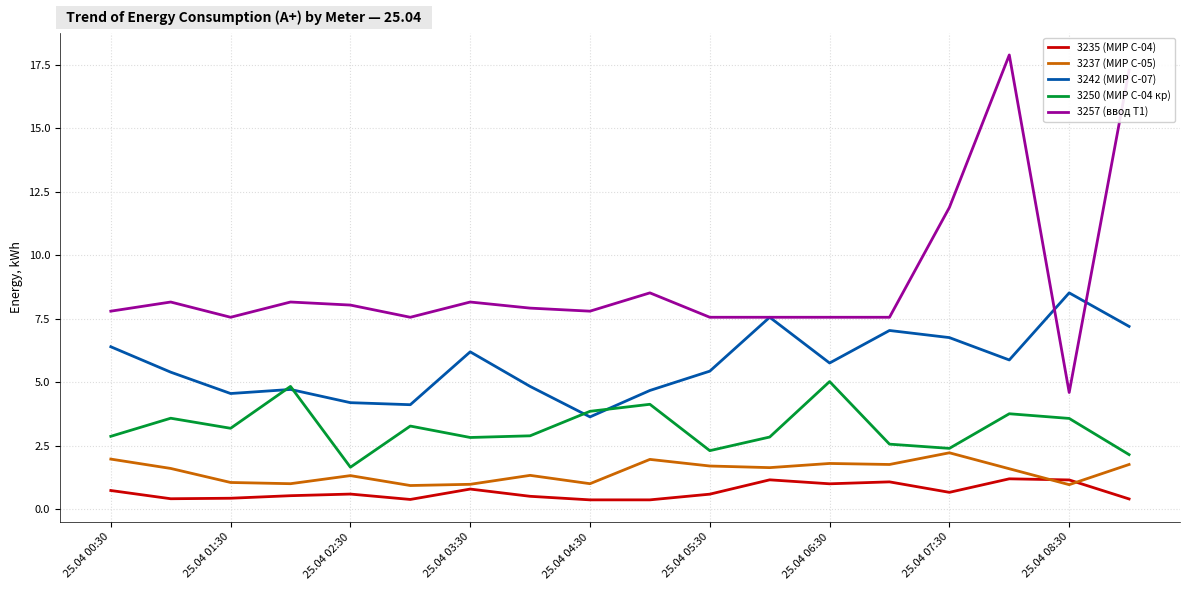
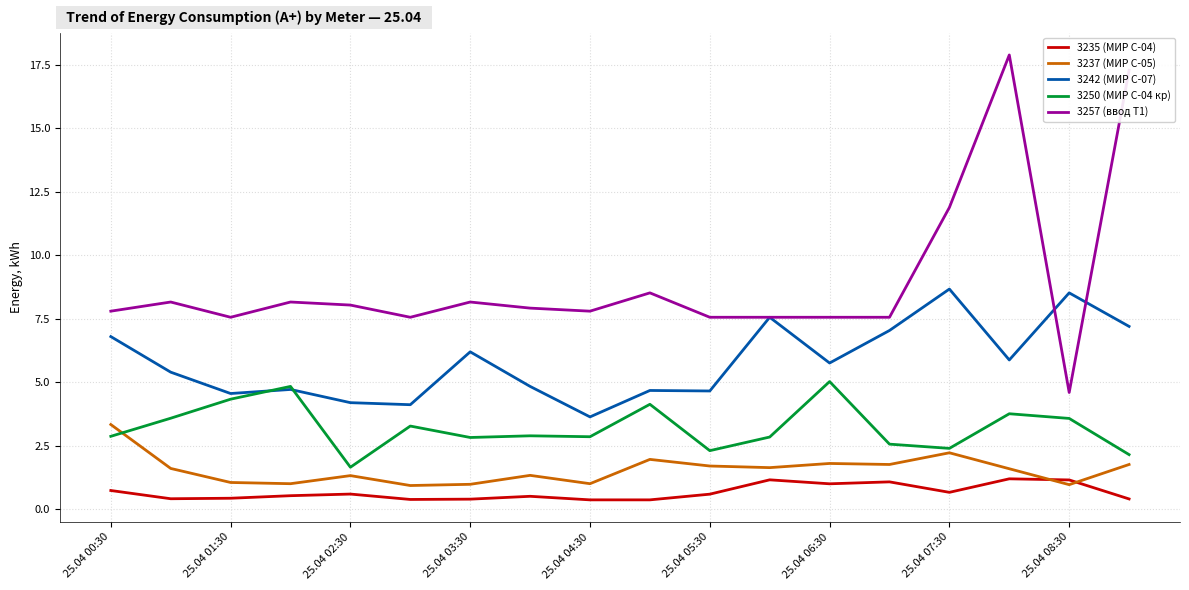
  {
    "3235 (МИР С-04)": {
      "25.04 00:30": 0.7,
      "25.04 01:30": 0.4,
      "25.04 02:30": 0.6,
-     "25.04 03:30": 0.8,
+     "25.04 03:30": 0.4,
      "25.04 04:30": 0.4,
      "25.04 05:30": 0.6,
      "25.04 06:30": 1.0,
      "25.04 07:30": 0.7,
      "25.04 08:30": 1.2
    },
    "3237 (МИР С-05)": {
-     "25.04 00:30": 2.0,
+     "25.04 00:30": 3.3,
      "25.04 01:30": 1.1,
      "25.04 02:30": 1.3,
      "25.04 03:30": 1.0,
      "25.04 04:30": 1.0,
      "25.04 05:30": 1.7,
      "25.04 06:30": 1.8,
      "25.04 07:30": 2.2,
      "25.04 08:30": 1.0
    },
    "3242 (МИР С-07)": {
-     "25.04 00:30": 6.4,
+     "25.04 00:30": 6.8,
      "25.04 01:30": 4.6,
      "25.04 02:30": 4.2,
      "25.04 03:30": 6.2,
      "25.04 04:30": 3.6,
-     "25.04 05:30": 5.4,
+     "25.04 05:30": 4.7,
      "25.04 06:30": 5.8,
-     "25.04 07:30": 6.8,
+     "25.04 07:30": 8.7,
      "25.04 08:30": 8.5
    },
    "3250 (МИР С-04 кр)": {
      "25.04 00:30": 2.9,
-     "25.04 01:30": 3.2,
+     "25.04 01:30": 4.3,
      "25.04 02:30": 1.7,
      "25.04 03:30": 2.8,
-     "25.04 04:30": 3.9,
+     "25.04 04:30": 2.9,
      "25.04 05:30": 2.3,
      "25.04 06:30": 5.0,
      "25.04 07:30": 2.4,
      "25.04 08:30": 3.6
    },
    "3257 (ввод Т1)": {
      "25.04 00:30": 7.8,
      "25.04 01:30": 7.6,
      "25.04 02:30": 8.0,
      "25.04 03:30": 8.2,
      "25.04 04:30": 7.8,
      "25.04 05:30": 7.6,
      "25.04 06:30": 7.6,
      "25.04 07:30": 11.9,
      "25.04 08:30": 4.6
    }
  }
